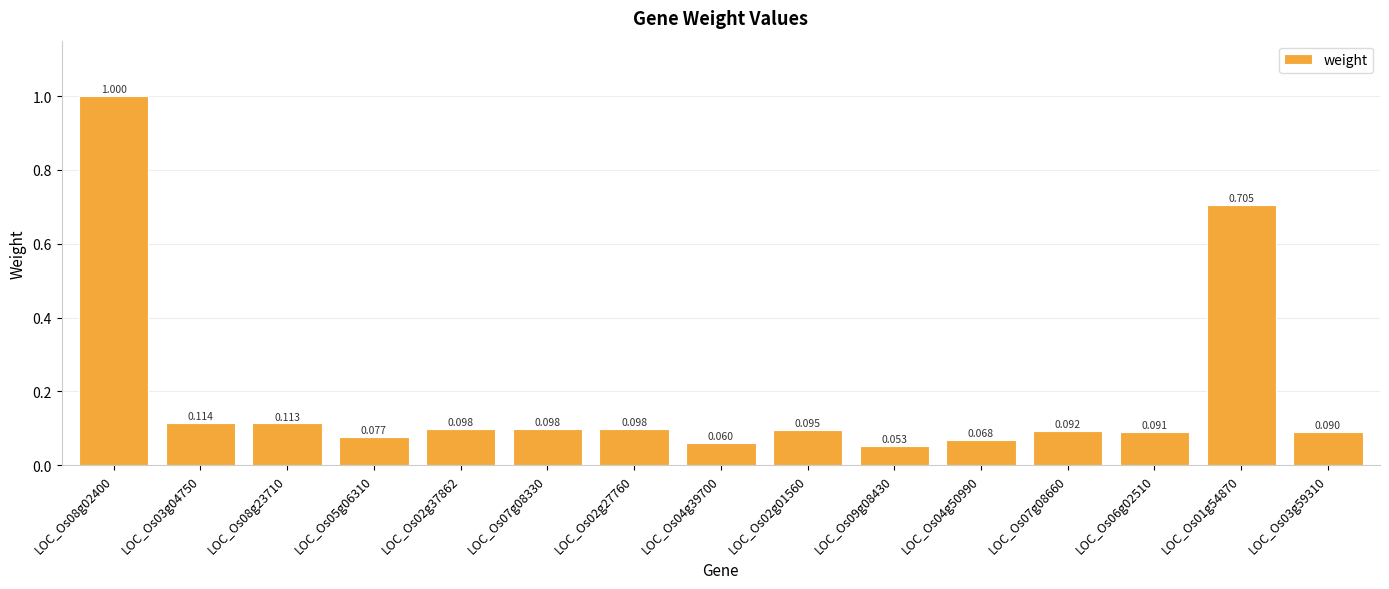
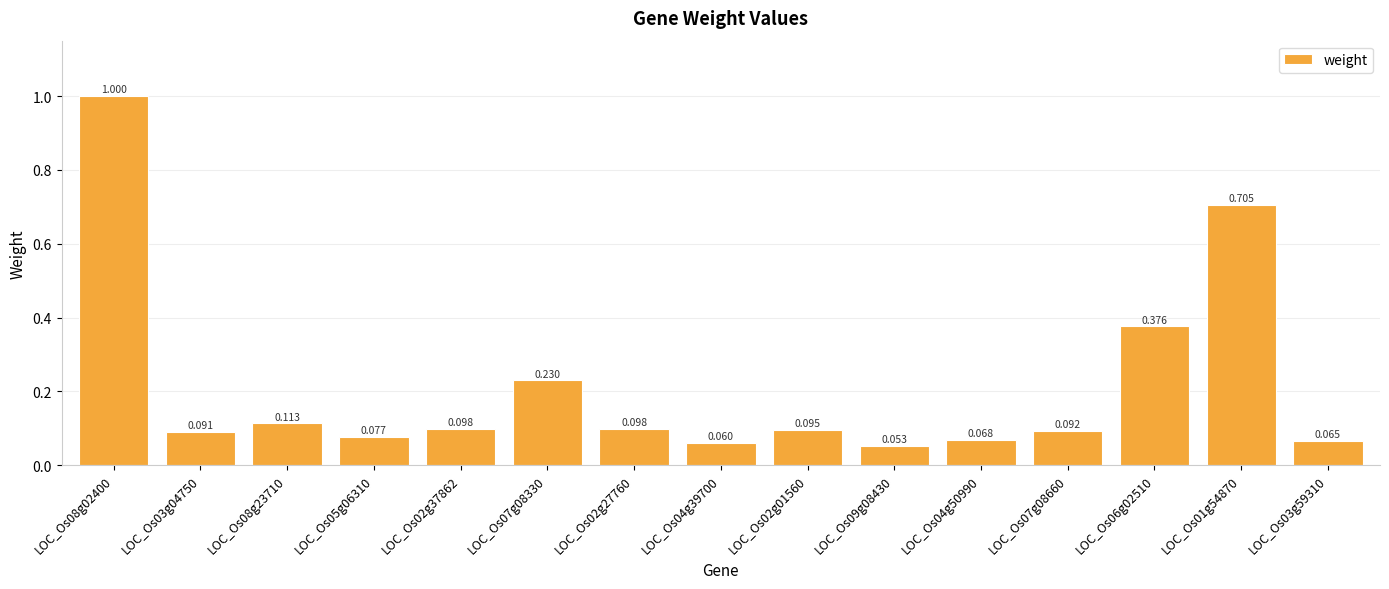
  {
    "LOC_Os08g02400": 1.000,
-   "LOC_Os03g04750": 0.114,
+   "LOC_Os03g04750": 0.091,
    "LOC_Os08g23710": 0.113,
    "LOC_Os05g06310": 0.077,
    "LOC_Os02g37862": 0.098,
-   "LOC_Os07g08330": 0.098,
+   "LOC_Os07g08330": 0.230,
    "LOC_Os02g27760": 0.098,
    "LOC_Os04g39700": 0.060,
    "LOC_Os02g01560": 0.095,
    "LOC_Os09g08430": 0.053,
    "LOC_Os04g50990": 0.068,
    "LOC_Os07g08660": 0.092,
-   "LOC_Os06g02510": 0.091,
+   "LOC_Os06g02510": 0.376,
    "LOC_Os01g54870": 0.705,
-   "LOC_Os03g59310": 0.090
+   "LOC_Os03g59310": 0.065
  }
